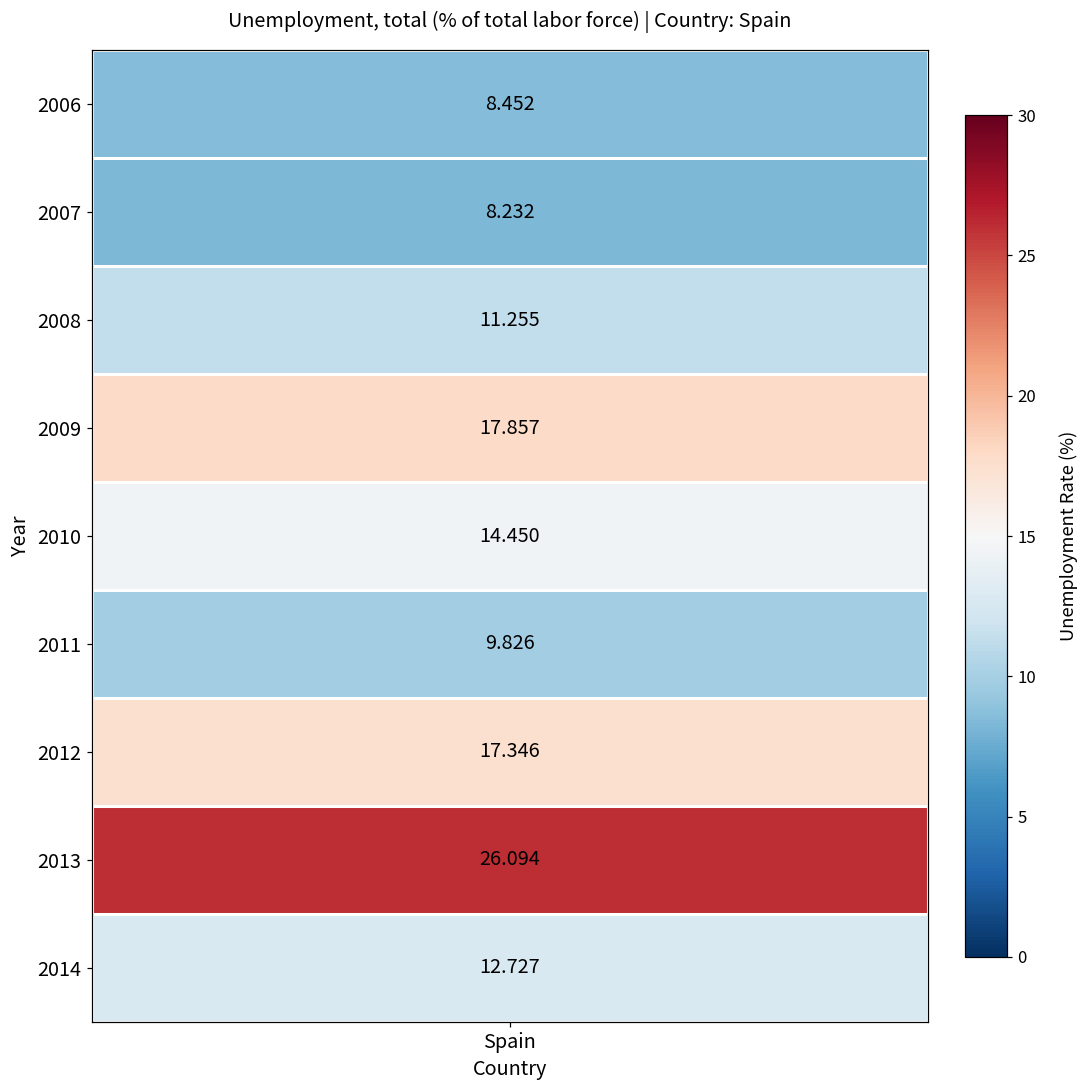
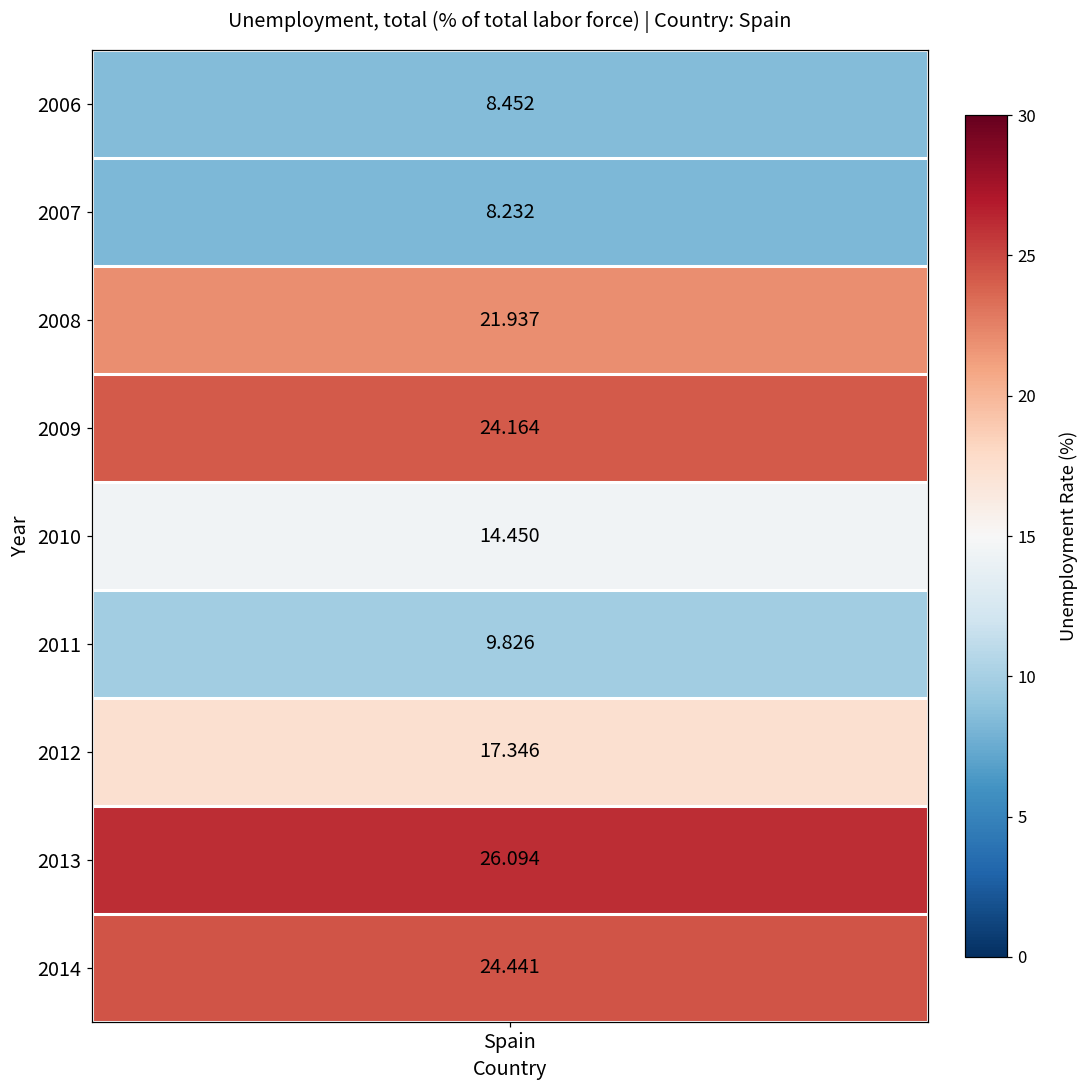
  {
    "2006": {
      "Spain": 8.452
    },
    "2007": {
      "Spain": 8.232
    },
    "2008": {
-     "Spain": 11.255
+     "Spain": 21.937
    },
    "2009": {
-     "Spain": 17.857
+     "Spain": 24.164
    },
    "2010": {
      "Spain": 14.450
    },
    "2011": {
      "Spain": 9.826
    },
    "2012": {
      "Spain": 17.346
    },
    "2013": {
      "Spain": 26.094
    },
    "2014": {
-     "Spain": 12.727
+     "Spain": 24.441
    }
  }
